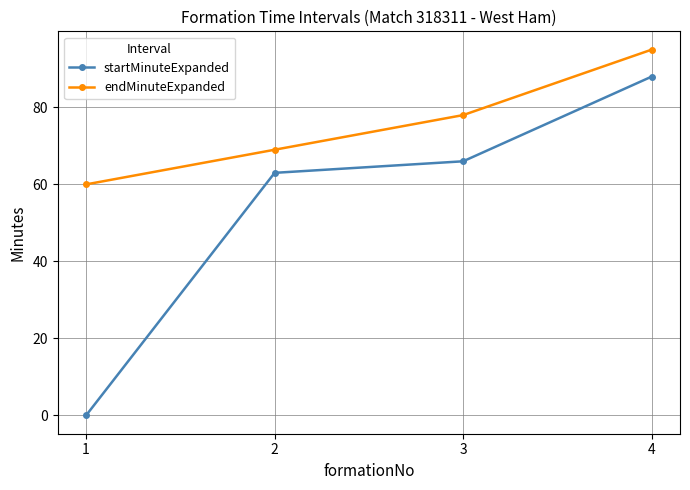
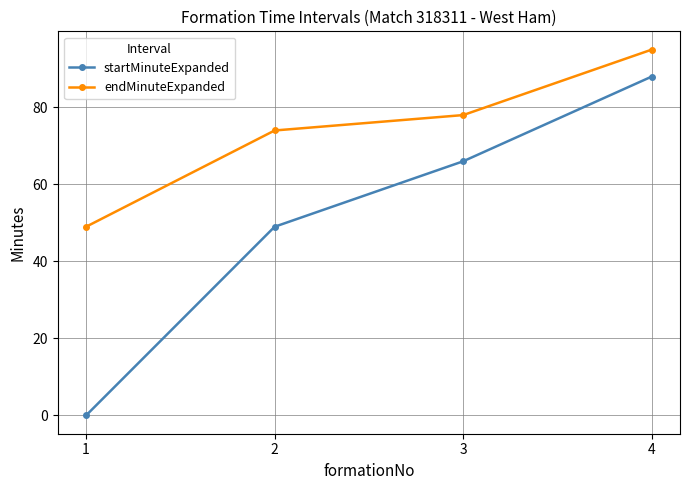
  {
    "startMinuteExpanded": {
      "1": 0,
-     "2": 63,
+     "2": 49,
      "3": 66,
      "4": 88
    },
    "endMinuteExpanded": {
-     "1": 60,
-     "2": 69,
+     "1": 49,
+     "2": 74,
      "3": 78,
      "4": 95
    }
  }
